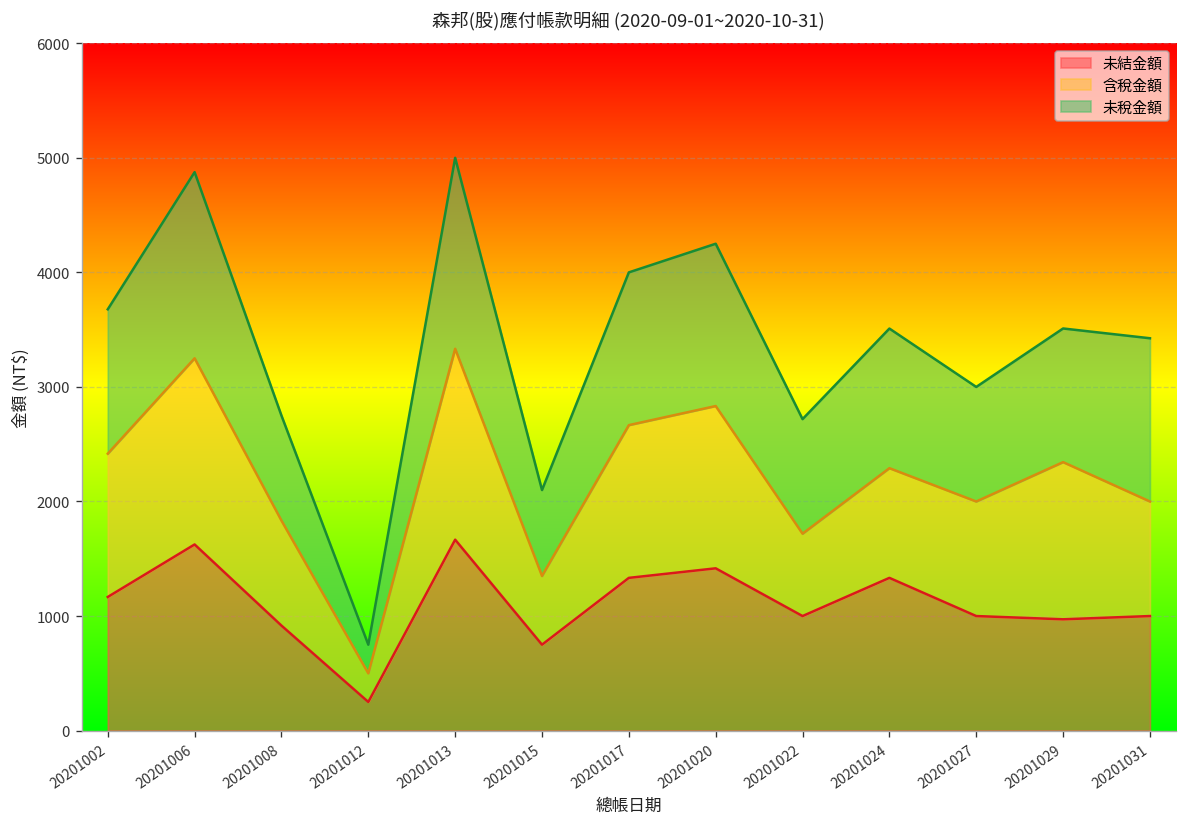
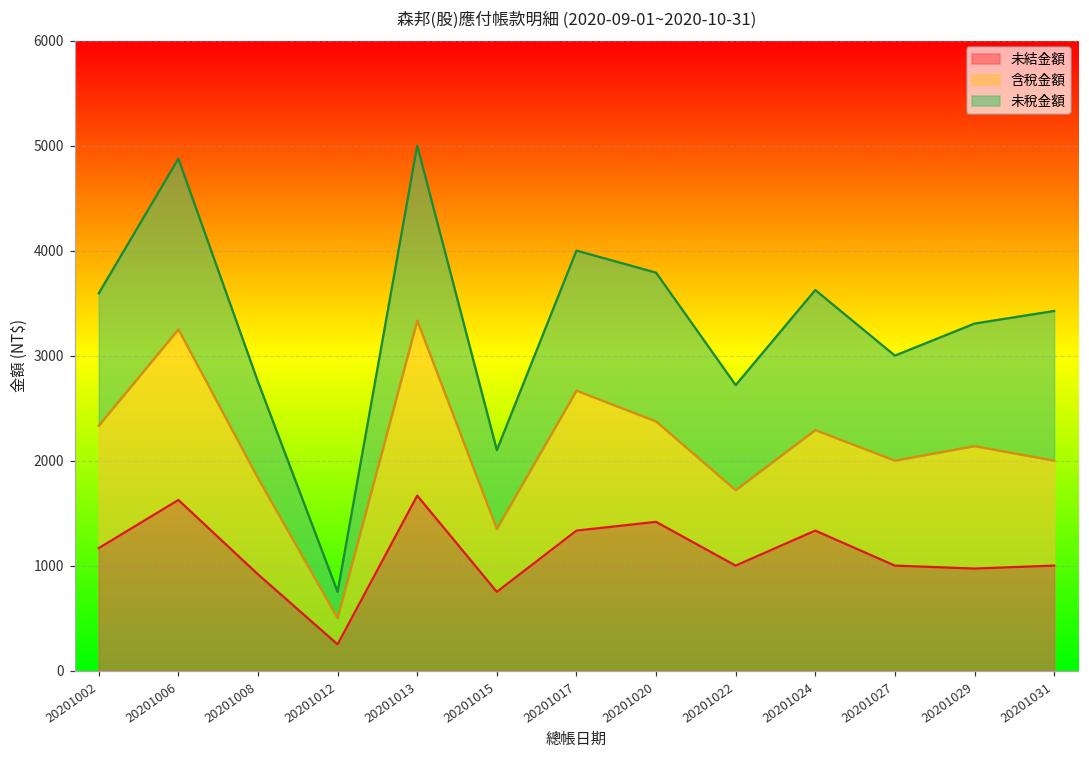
  {
    "未結金額": {
      "20201002": 1200,
      "20201006": 1600,
      "20201008": 900,
      "20201012": 300,
      "20201013": 1700,
      "20201015": 800,
      "20201017": 1300,
      "20201020": 1400,
      "20201022": 1000,
      "20201024": 1300,
      "20201027": 1000,
      "20201029": 1000,
      "20201031": 1000
    },
    "含稅金額": {
-     "20201002": 1300,
+     "20201002": 1200,
      "20201006": 1600,
      "20201008": 900,
      "20201012": 300,
      "20201013": 1700,
      "20201015": 600,
      "20201017": 1300,
-     "20201020": 1400,
+     "20201020": 1000,
      "20201022": 700,
      "20201024": 1000,
      "20201027": 1000,
-     "20201029": 1400,
+     "20201029": 1200,
      "20201031": 1000
    },
    "未稅金額": {
      "20201002": 1300,
      "20201006": 1600,
      "20201008": 900,
      "20201012": 300,
      "20201013": 1700,
      "20201015": 800,
      "20201017": 1300,
      "20201020": 1400,
      "20201022": 1000,
-     "20201024": 1200,
+     "20201024": 1300,
      "20201027": 1000,
      "20201029": 1200,
      "20201031": 1400
    }
  }
